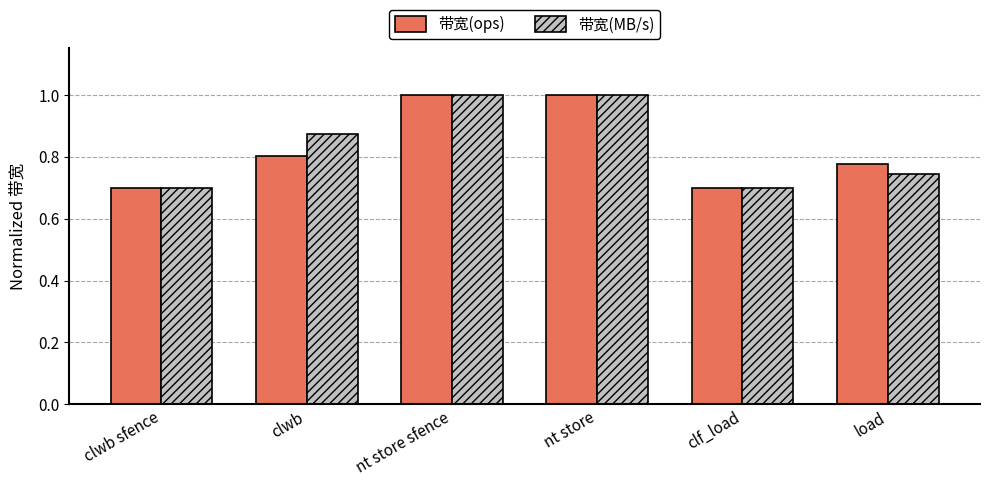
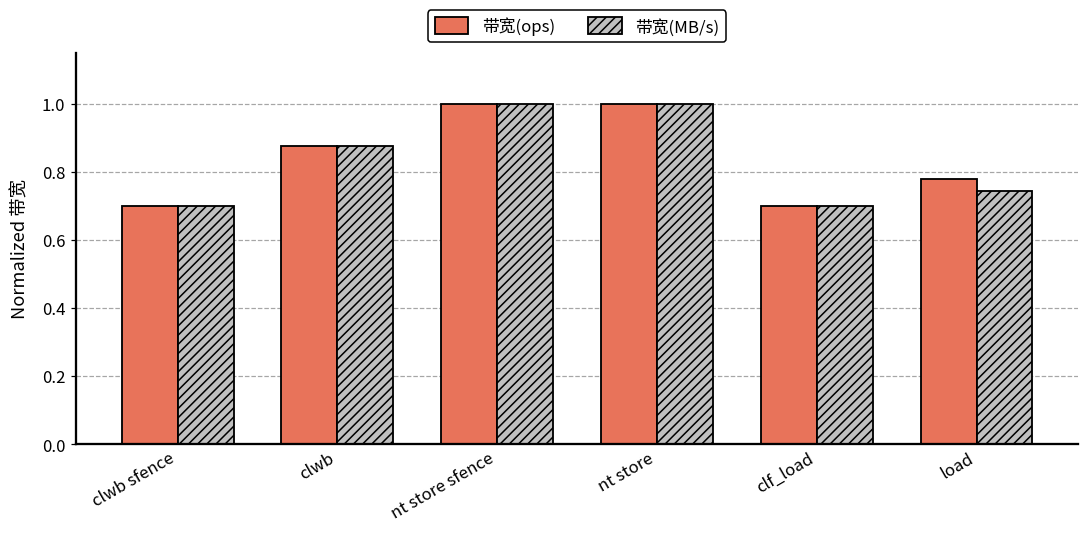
  {
    "带宽(ops)": {
      "clwb sfence": 0.70,
-     "clwb": 0.80,
+     "clwb": 0.88,
      "nt store sfence": 1.00,
      "nt store": 1.00,
      "clf_load": 0.70,
      "load": 0.78
    },
    "带宽(MB/s)": {
      "clwb sfence": 0.70,
      "clwb": 0.88,
      "nt store sfence": 1.00,
      "nt store": 1.00,
      "clf_load": 0.70,
      "load": 0.74
    }
  }
